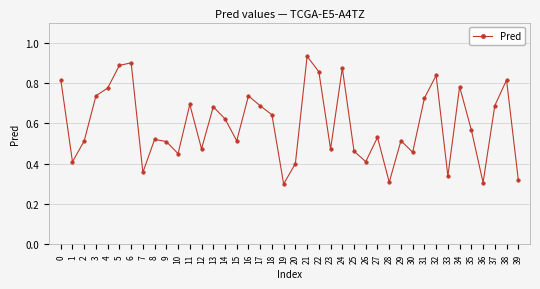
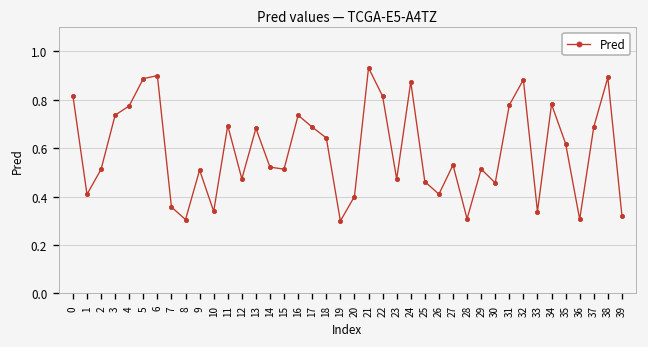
  {
    "0": 0.82,
    "1": 0.41,
    "2": 0.51,
    "3": 0.74,
    "4": 0.78,
    "5": 0.89,
    "6": 0.90,
    "7": 0.36,
-   "8": 0.52,
+   "8": 0.31,
    "9": 0.51,
-   "10": 0.45,
+   "10": 0.34,
    "11": 0.69,
    "12": 0.47,
    "13": 0.68,
-   "14": 0.62,
+   "14": 0.52,
    "15": 0.51,
    "16": 0.74,
    "17": 0.69,
    "18": 0.64,
    "19": 0.30,
    "20": 0.40,
    "21": 0.93,
-   "22": 0.86,
+   "22": 0.81,
    "23": 0.47,
    "24": 0.87,
    "25": 0.46,
    "26": 0.41,
    "27": 0.53,
    "28": 0.31,
    "29": 0.51,
    "30": 0.46,
-   "31": 0.73,
-   "32": 0.84,
+   "31": 0.78,
+   "32": 0.88,
    "33": 0.34,
    "34": 0.78,
-   "35": 0.57,
+   "35": 0.62,
    "36": 0.31,
    "37": 0.69,
-   "38": 0.82,
+   "38": 0.89,
    "39": 0.32
  }
